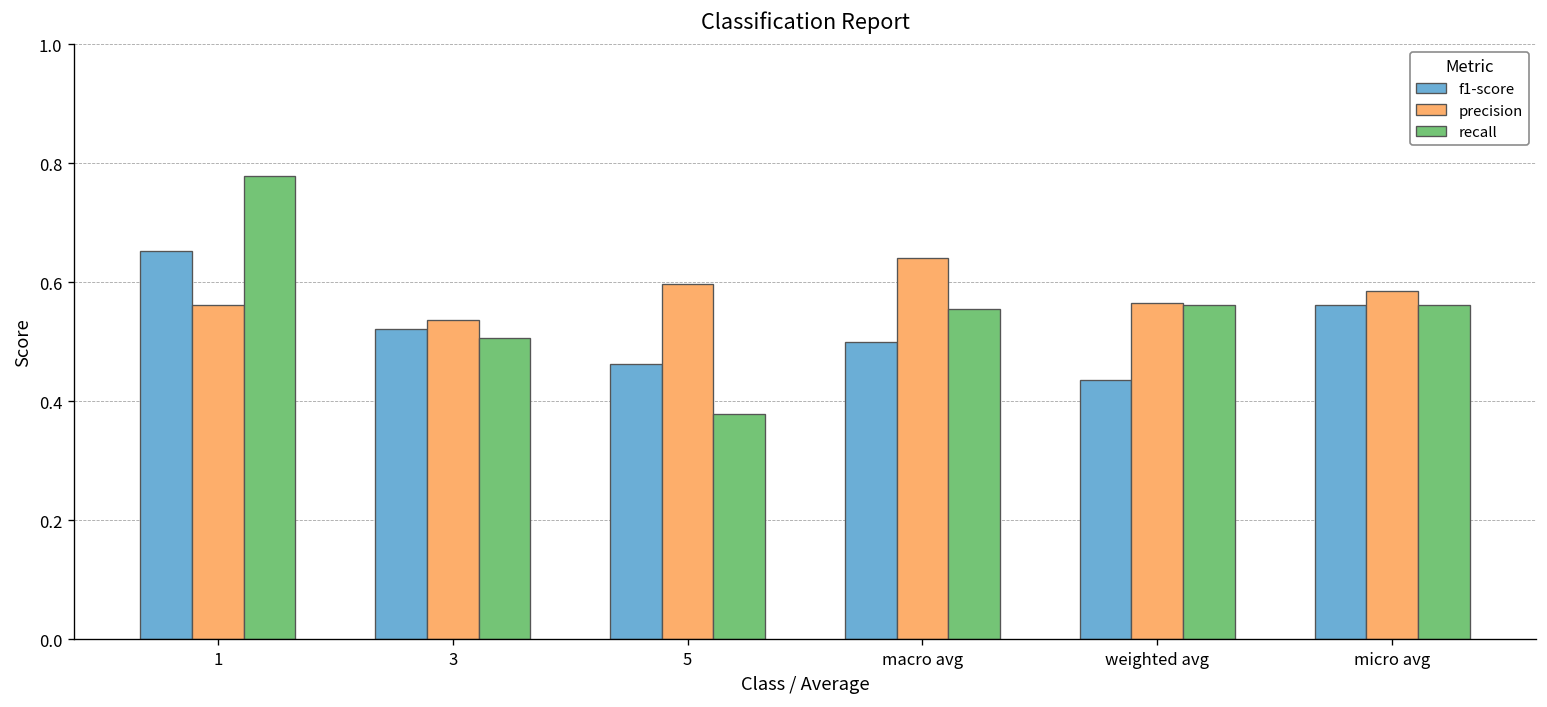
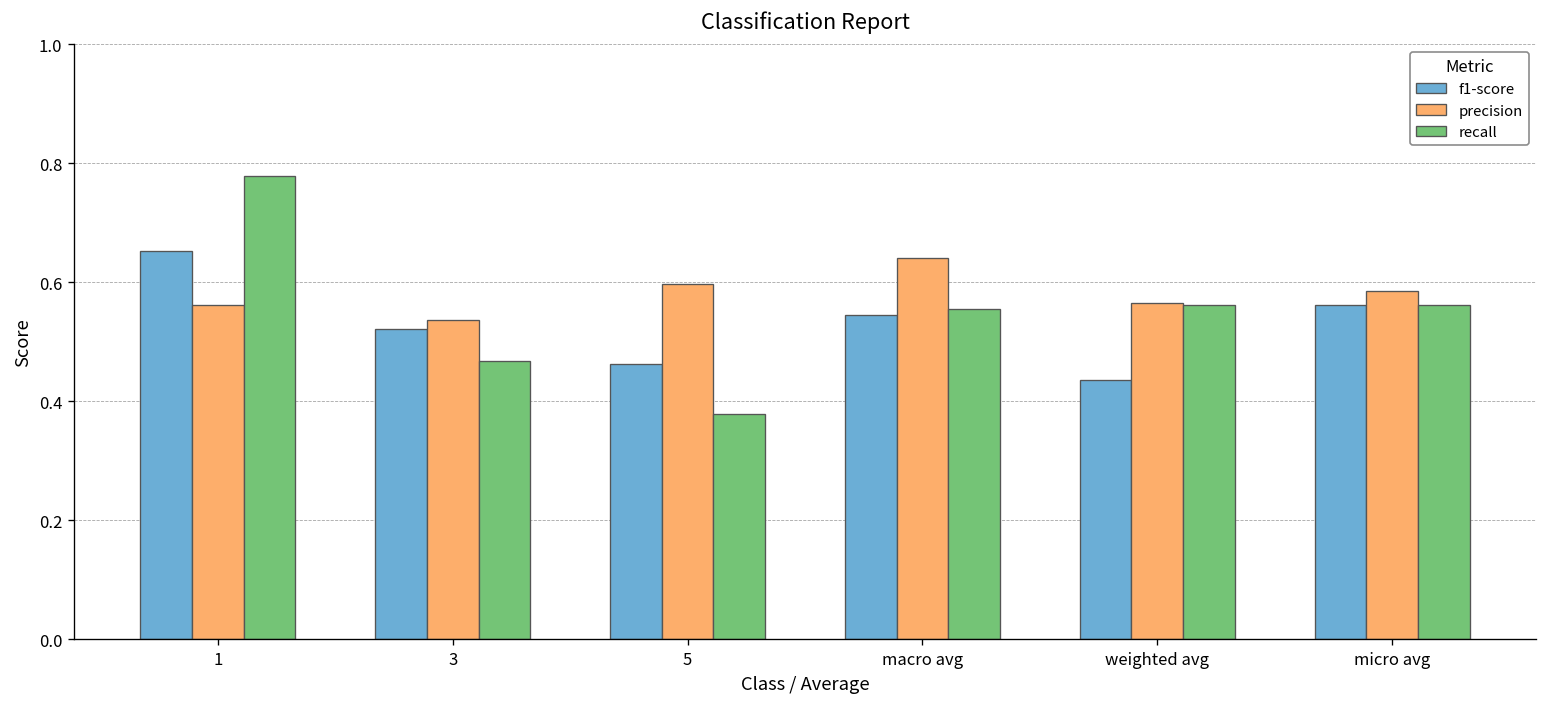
  {
    "f1-score": {
      "1": 0.65,
      "3": 0.52,
      "5": 0.46,
-     "macro avg": 0.50,
+     "macro avg": 0.55,
      "weighted avg": 0.44,
      "micro avg": 0.56
    },
    "precision": {
      "1": 0.56,
      "3": 0.54,
      "5": 0.60,
      "macro avg": 0.64,
      "weighted avg": 0.57,
      "micro avg": 0.59
    },
    "recall": {
      "1": 0.78,
-     "3": 0.51,
+     "3": 0.47,
      "5": 0.38,
      "macro avg": 0.55,
      "weighted avg": 0.56,
      "micro avg": 0.56
    }
  }
